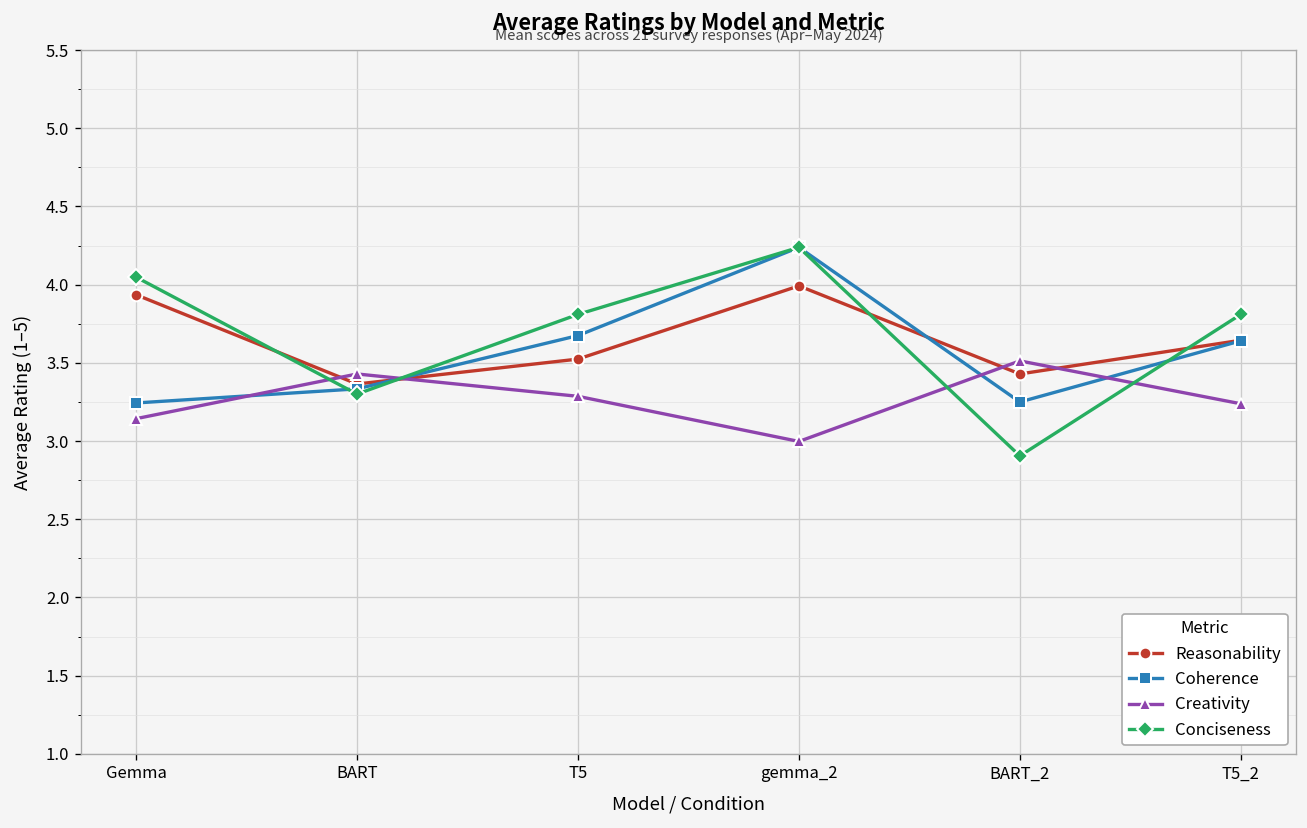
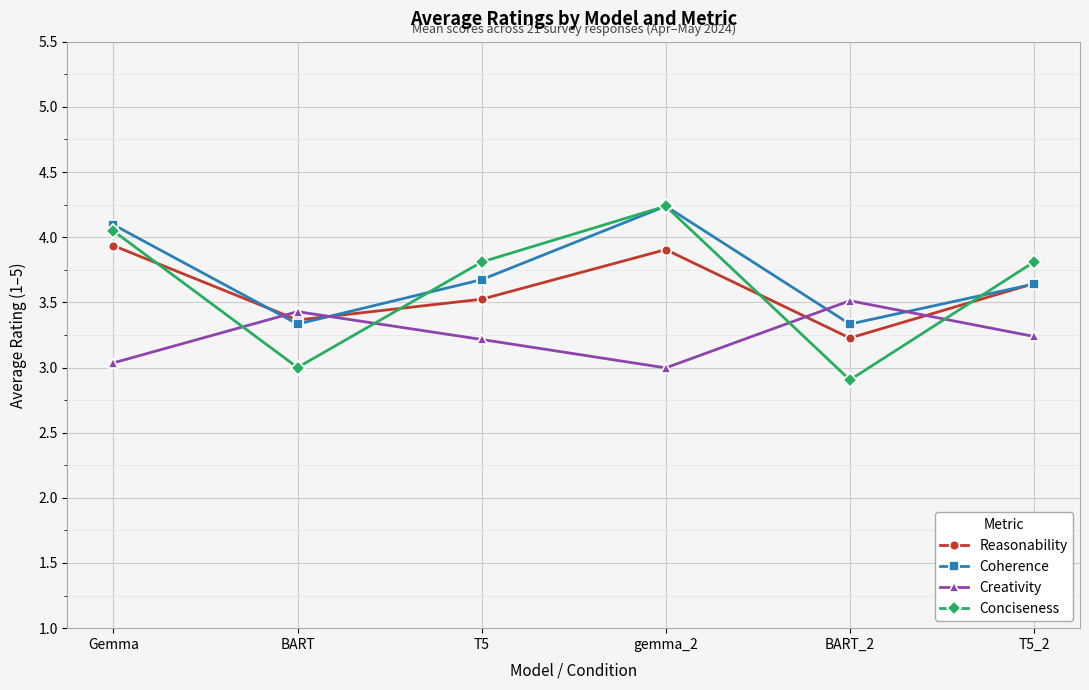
  {
    "Reasonability": {
      "Gemma": 3.93,
      "BART": 3.36,
      "T5": 3.52,
-     "gemma_2": 3.99,
-     "BART_2": 3.43
+     "gemma_2": 3.90,
+     "BART_2": 3.23
    },
    "Coherence": {
-     "Gemma": 3.24,
+     "Gemma": 4.10,
      "BART": 3.33,
      "T5": 3.67,
-     "BART_2": 3.25
+     "BART_2": 3.33
    },
    "Creativity": {
-     "Gemma": 3.14,
+     "Gemma": 3.04,
      "BART": 3.43,
-     "T5": 3.29,
+     "T5": 3.22,
      "gemma_2": 3.00,
      "BART_2": 3.51,
      "T5_2": 3.24
    },
    "Conciseness": {
      "Gemma": 4.05,
-     "BART": 3.3,
+     "BART": 3.0,
      "T5": 3.8,
      "BART_2": 2.9,
      "T5_2": 3.8
    }
  }
